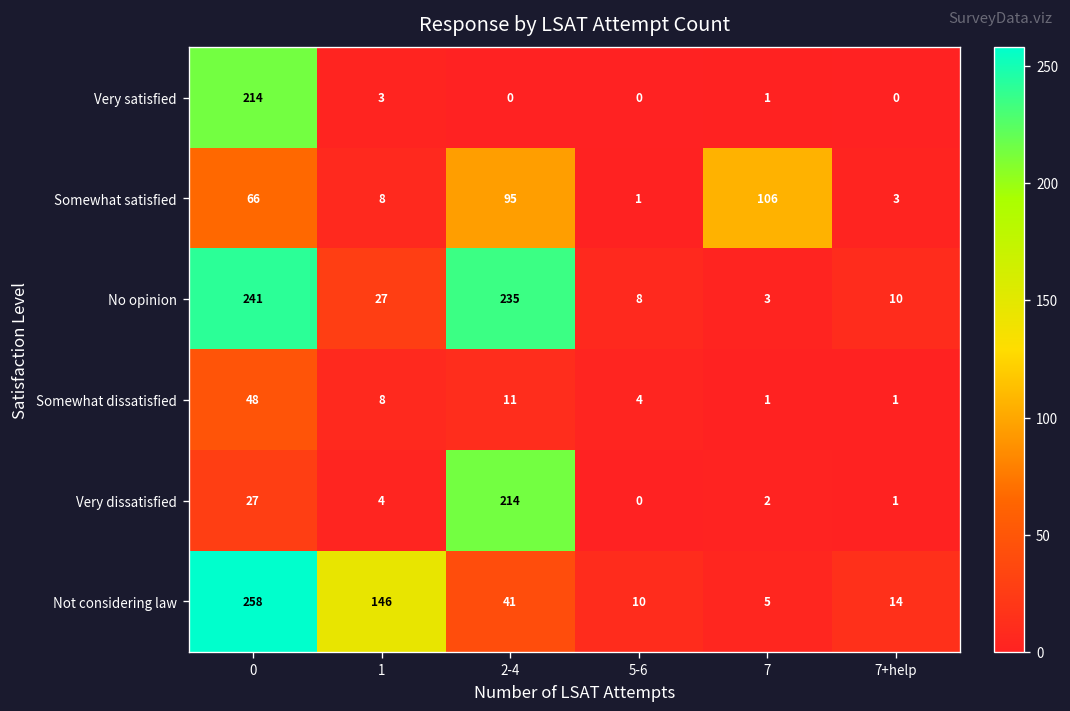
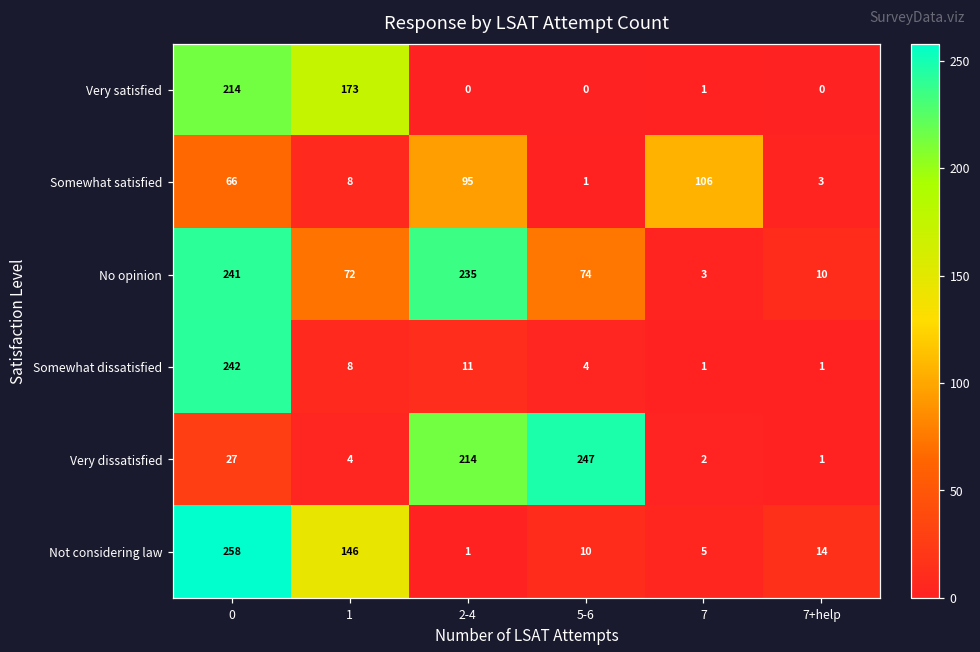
  {
    "Very satisfied": {
      "0": 214,
-     "1": 3,
+     "1": 173,
      "2-4": 0,
      "5-6": 0,
      "7": 1,
      "7+help": 0
    },
    "Somewhat satisfied": {
      "0": 66,
      "1": 8,
      "2-4": 95,
      "5-6": 1,
      "7": 106,
      "7+help": 3
    },
    "No opinion": {
      "0": 241,
-     "1": 27,
+     "1": 72,
      "2-4": 235,
-     "5-6": 8,
+     "5-6": 74,
      "7": 3,
      "7+help": 10
    },
    "Somewhat dissatisfied": {
-     "0": 48,
+     "0": 242,
      "1": 8,
      "2-4": 11,
      "5-6": 4,
      "7": 1,
      "7+help": 1
    },
    "Very dissatisfied": {
      "0": 27,
      "1": 4,
      "2-4": 214,
-     "5-6": 0,
+     "5-6": 247,
      "7": 2,
      "7+help": 1
    },
    "Not considering law": {
      "0": 258,
      "1": 146,
-     "2-4": 41,
+     "2-4": 1,
      "5-6": 10,
      "7": 5,
      "7+help": 14
    }
  }
